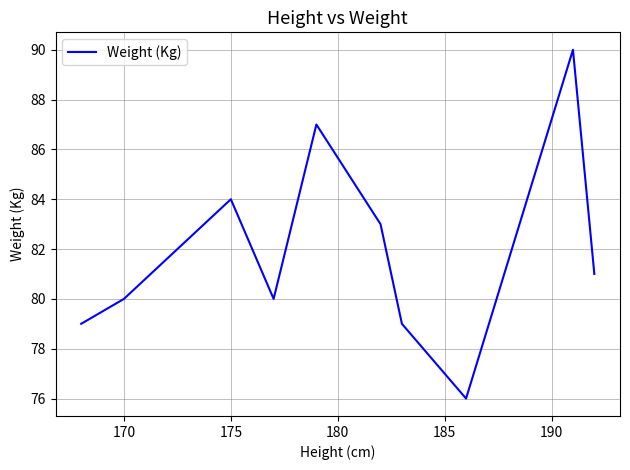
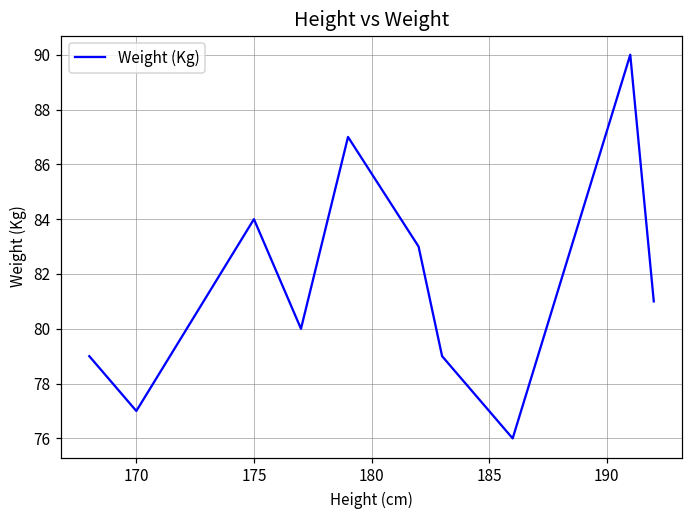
  {
-   "170": 80,
+   "170": 77,
    "175": 84
  }
